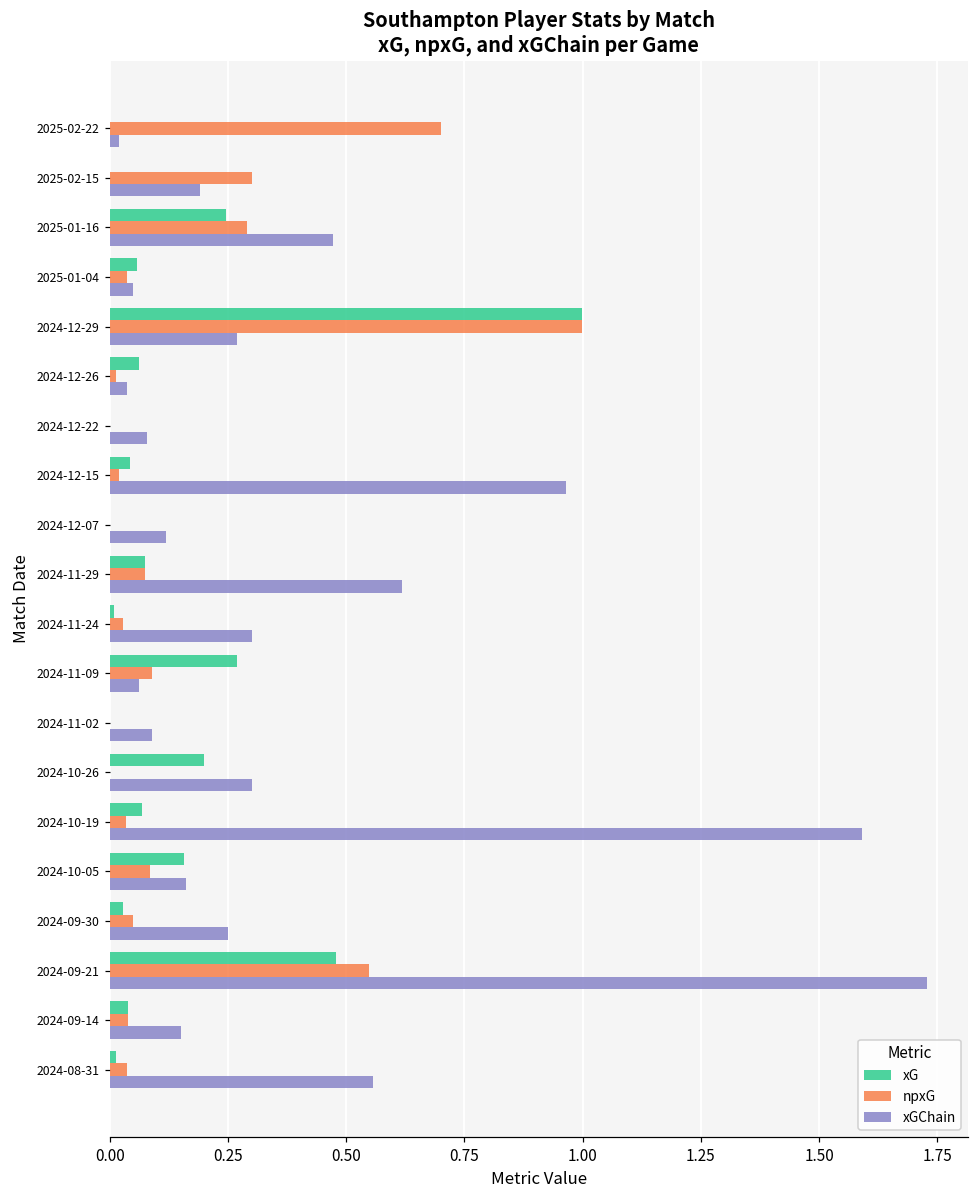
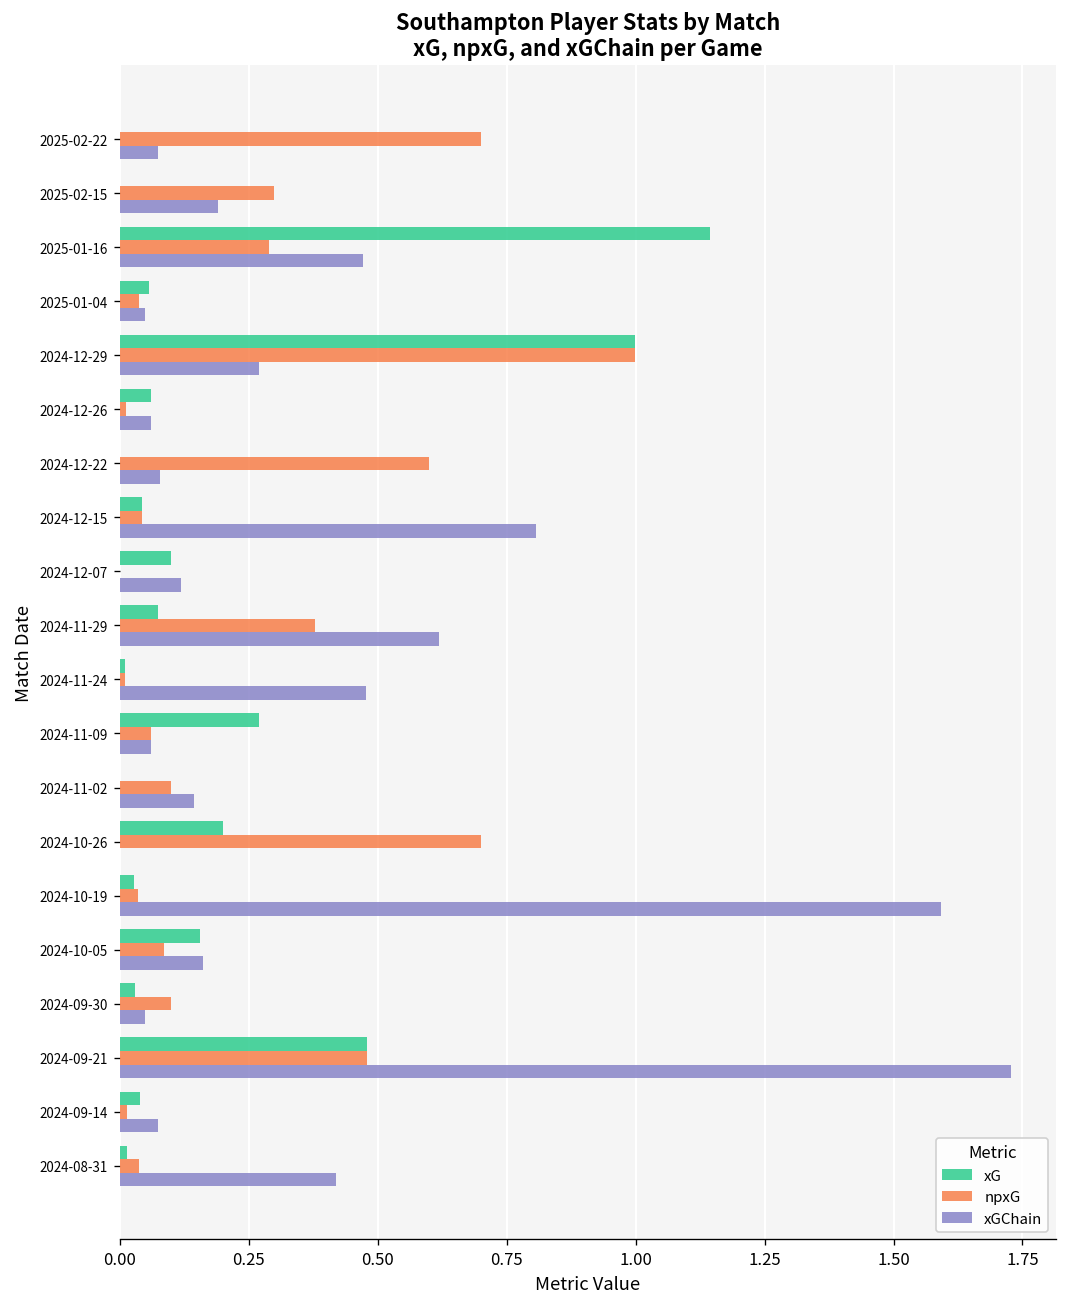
  {
    "xG": {
      "2025-02-22": 0.00,
      "2025-02-15": 0.00,
-     "2025-01-16": 0.24,
+     "2025-01-16": 1.15,
      "2025-01-04": 0.06,
      "2024-12-29": 1.00,
      "2024-12-26": 0.06,
      "2024-12-22": 0.00,
      "2024-12-15": 0.04,
-     "2024-12-07": 0.0,
+     "2024-12-07": 0.1,
      "2024-11-29": 0.07,
      "2024-11-24": 0.01,
      "2024-11-09": 0.27,
      "2024-11-02": 0.00,
      "2024-10-26": 0.20,
-     "2024-10-19": 0.07,
+     "2024-10-19": 0.03,
      "2024-10-05": 0.16,
      "2024-09-30": 0.03,
      "2024-09-21": 0.48,
      "2024-09-14": 0.04,
      "2024-08-31": 0.01
    },
    "npxG": {
      "2025-02-22": 0.70,
      "2025-02-15": 0.30,
      "2025-01-16": 0.29,
      "2025-01-04": 0.04,
      "2024-12-29": 1.00,
      "2024-12-26": 0.01,
-     "2024-12-22": 0.0,
-     "2024-12-15": 0.02,
+     "2024-12-22": 0.6,
+     "2024-12-15": 0.04,
      "2024-12-07": 0.00,
-     "2024-11-29": 0.07,
-     "2024-11-24": 0.03,
-     "2024-11-09": 0.09,
-     "2024-11-02": 0.0,
-     "2024-10-26": 0.0,
+     "2024-11-29": 0.38,
+     "2024-11-24": 0.01,
+     "2024-11-09": 0.06,
+     "2024-11-02": 0.1,
+     "2024-10-26": 0.7,
      "2024-10-19": 0.04,
      "2024-10-05": 0.09,
-     "2024-09-30": 0.05,
-     "2024-09-21": 0.55,
-     "2024-09-14": 0.04,
+     "2024-09-30": 0.10,
+     "2024-09-21": 0.48,
+     "2024-09-14": 0.01,
      "2024-08-31": 0.04
    },
    "xGChain": {
-     "2025-02-22": 0.02,
+     "2025-02-22": 0.08,
      "2025-02-15": 0.19,
      "2025-01-16": 0.47,
      "2025-01-04": 0.05,
      "2024-12-29": 0.27,
-     "2024-12-26": 0.04,
+     "2024-12-26": 0.06,
      "2024-12-22": 0.08,
-     "2024-12-15": 0.97,
+     "2024-12-15": 0.81,
      "2024-12-07": 0.12,
      "2024-11-29": 0.62,
-     "2024-11-24": 0.30,
+     "2024-11-24": 0.48,
      "2024-11-09": 0.06,
-     "2024-11-02": 0.09,
-     "2024-10-26": 0.3,
+     "2024-11-02": 0.14,
+     "2024-10-26": 0.0,
      "2024-10-19": 1.59,
      "2024-10-05": 0.16,
-     "2024-09-30": 0.25,
+     "2024-09-30": 0.05,
      "2024-09-21": 1.73,
-     "2024-09-14": 0.15,
-     "2024-08-31": 0.56
+     "2024-09-14": 0.07,
+     "2024-08-31": 0.42
    }
  }
